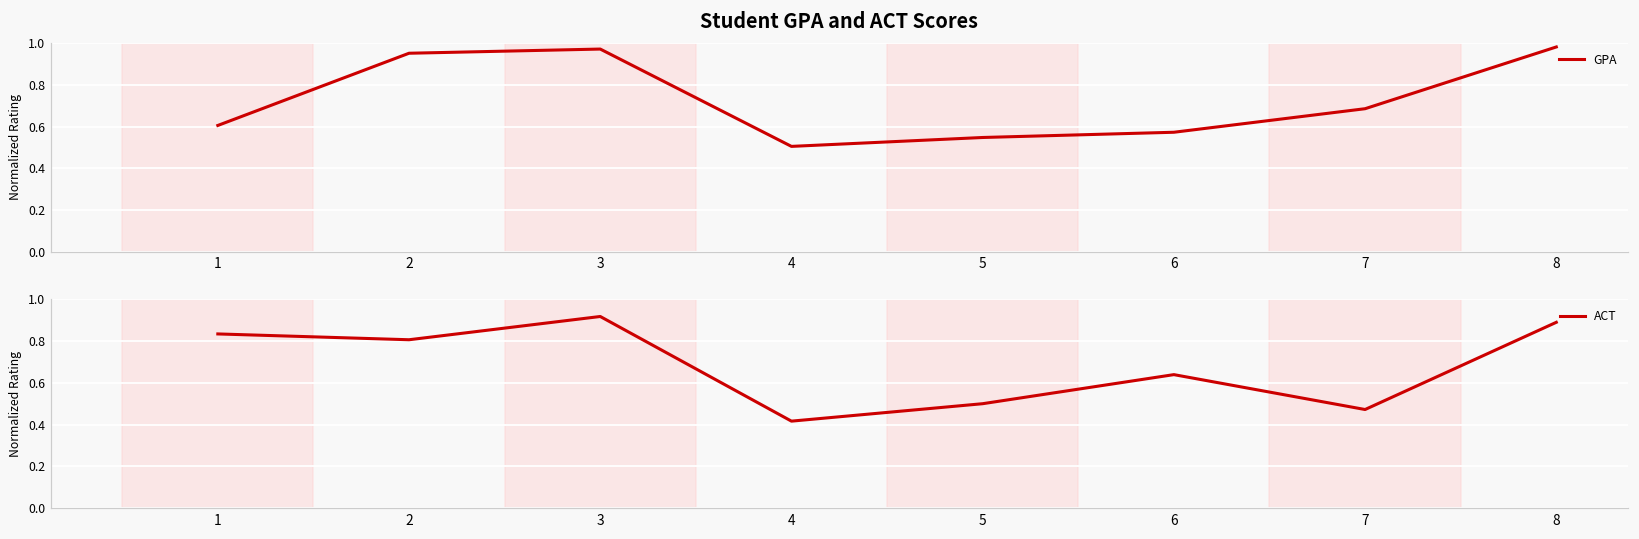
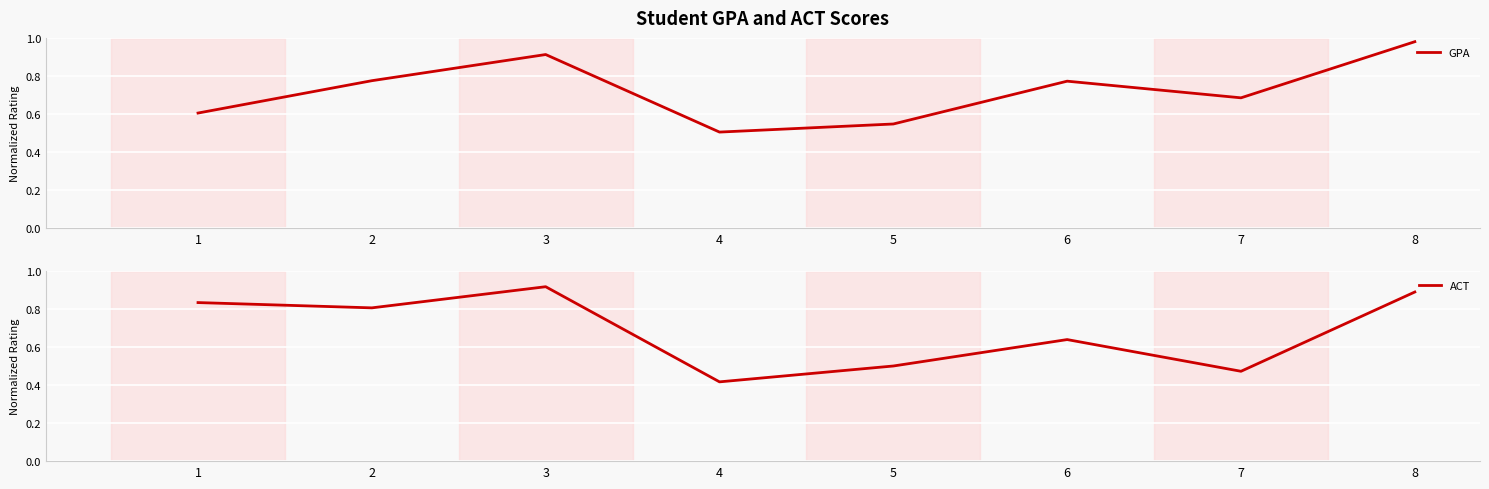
  {
    "Student GPA and ACT Scores": {
      "1": 0.61,
-     "2": 0.95,
-     "3": 0.97,
+     "2": 0.78,
+     "3": 0.91,
      "4": 0.51,
      "5": 0.55,
-     "6": 0.57,
+     "6": 0.77,
      "7": 0.69,
      "8": 0.98
    }
  }
